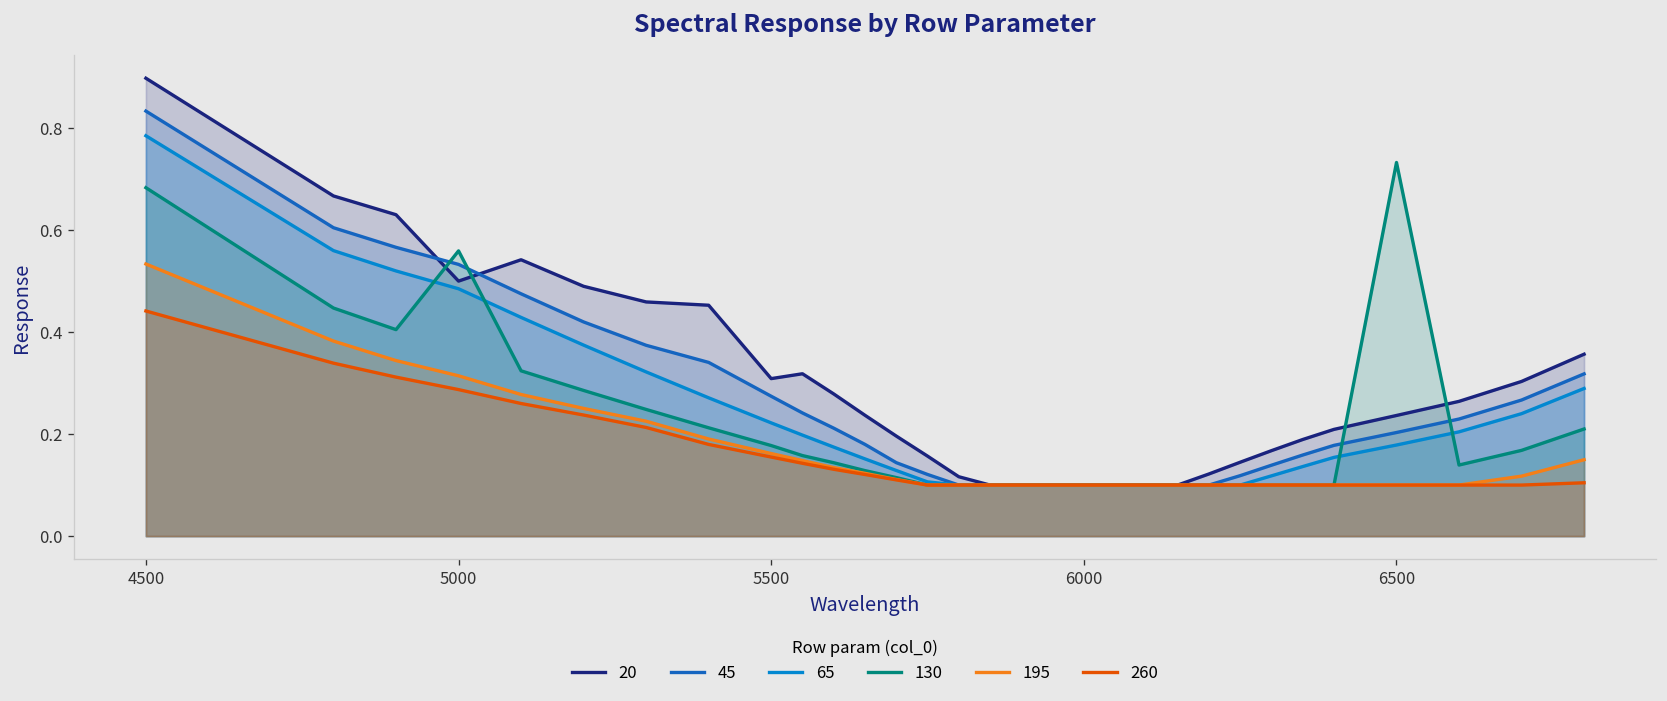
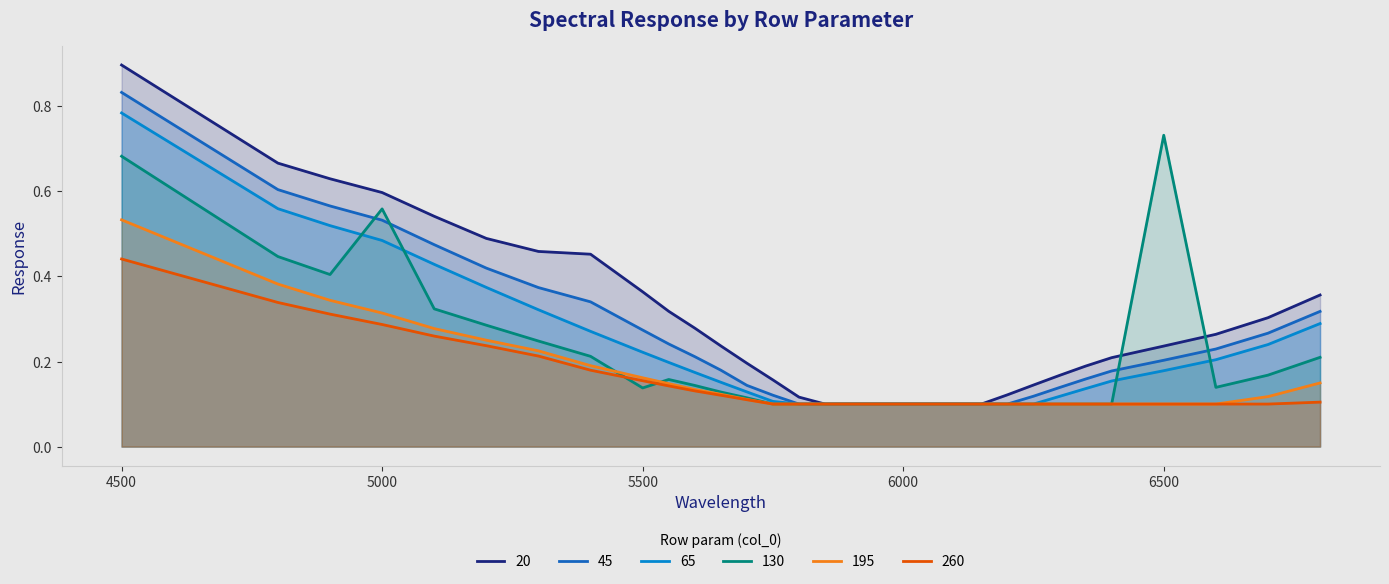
  {
    "20": {
      "4500": 0.90,
-     "5000": 0.50,
-     "5500": 0.31,
+     "5000": 0.60,
+     "5500": 0.36,
      "6500": 0.24
    },
    "130": {
      "4500": 0.68,
      "5000": 0.56,
-     "5500": 0.18,
+     "5500": 0.14,
      "6500": 0.73
    }
  }
